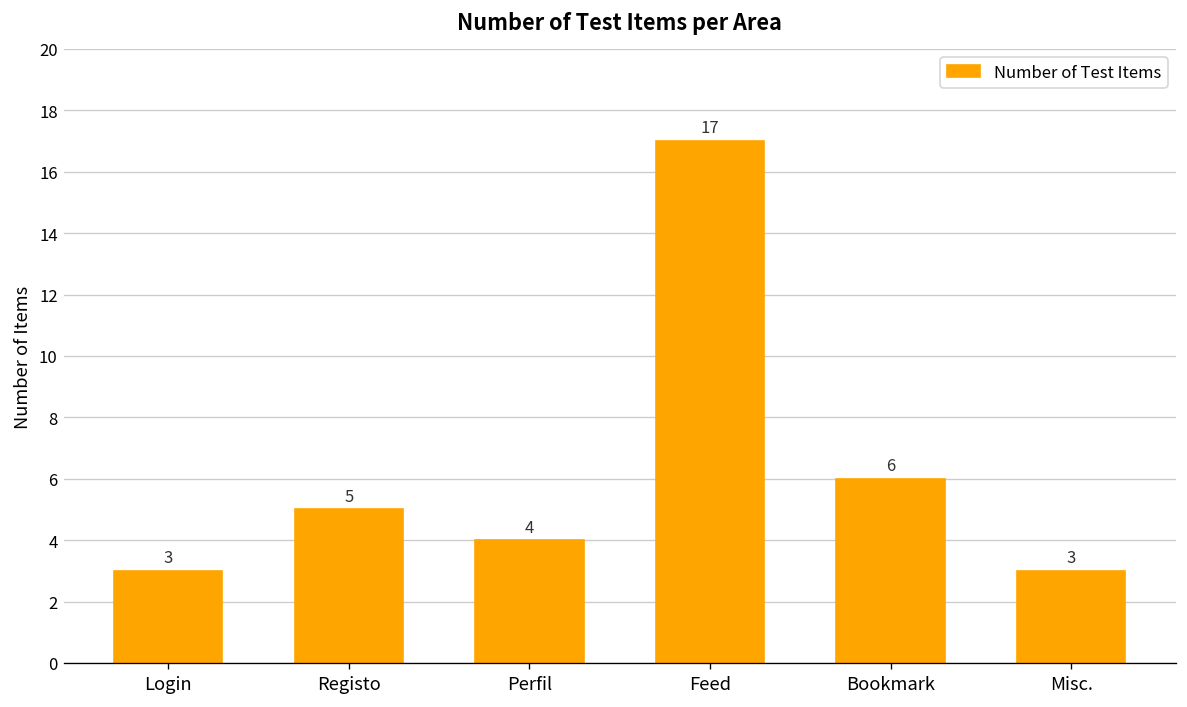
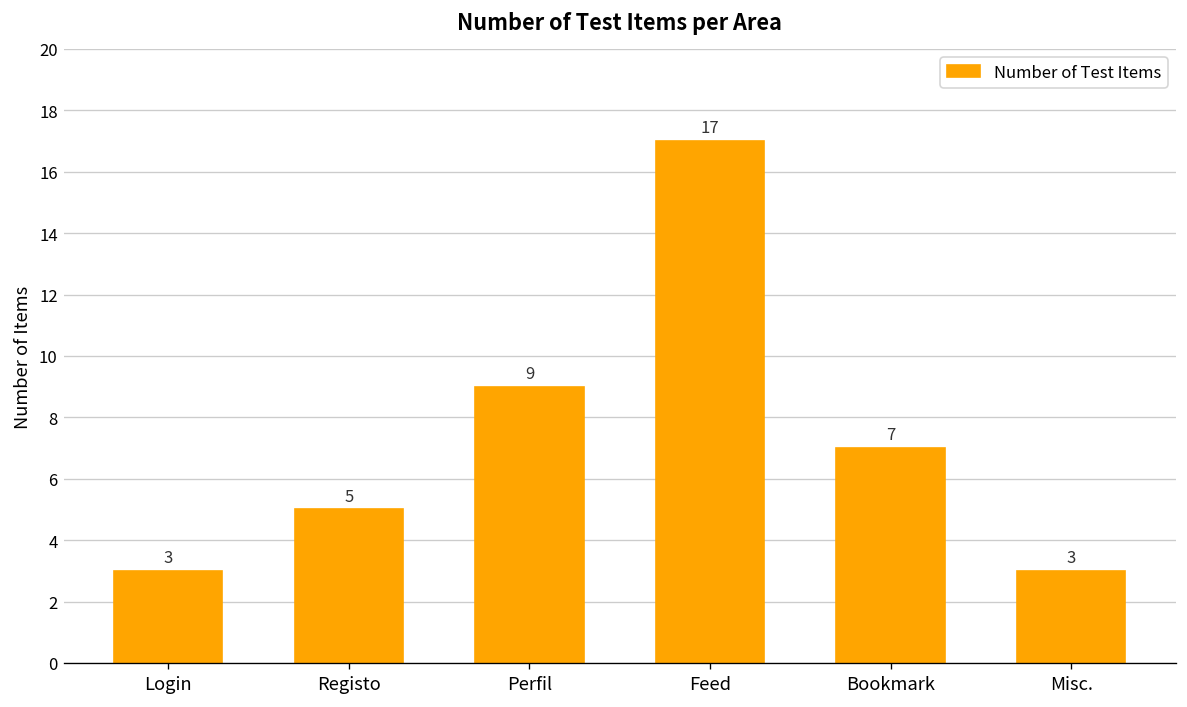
  {
    "Login": 3,
    "Registo": 5,
-   "Perfil": 4,
+   "Perfil": 9,
    "Feed": 17,
-   "Bookmark": 6,
+   "Bookmark": 7,
    "Misc.": 3
  }
